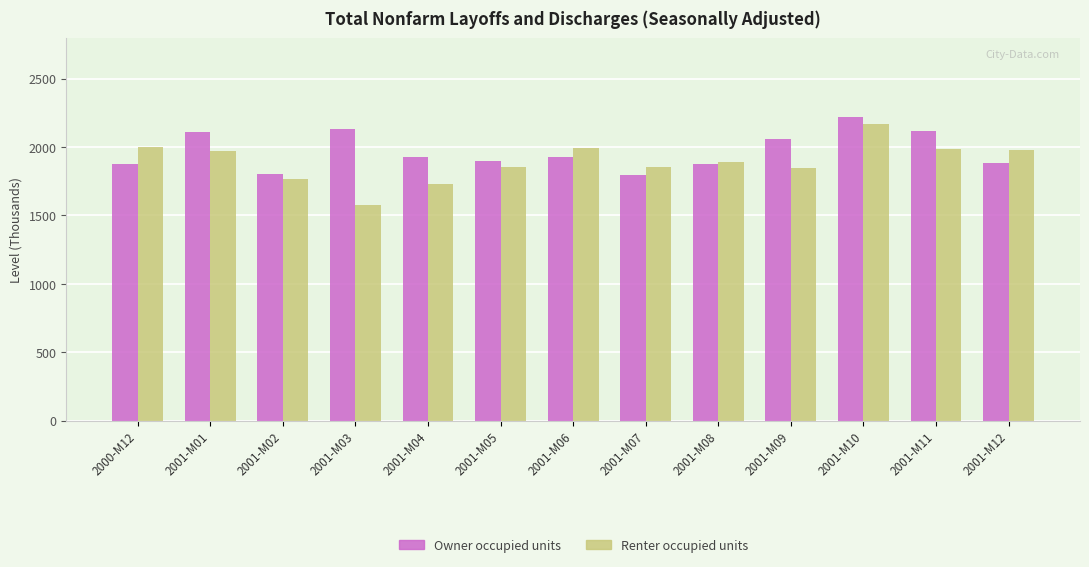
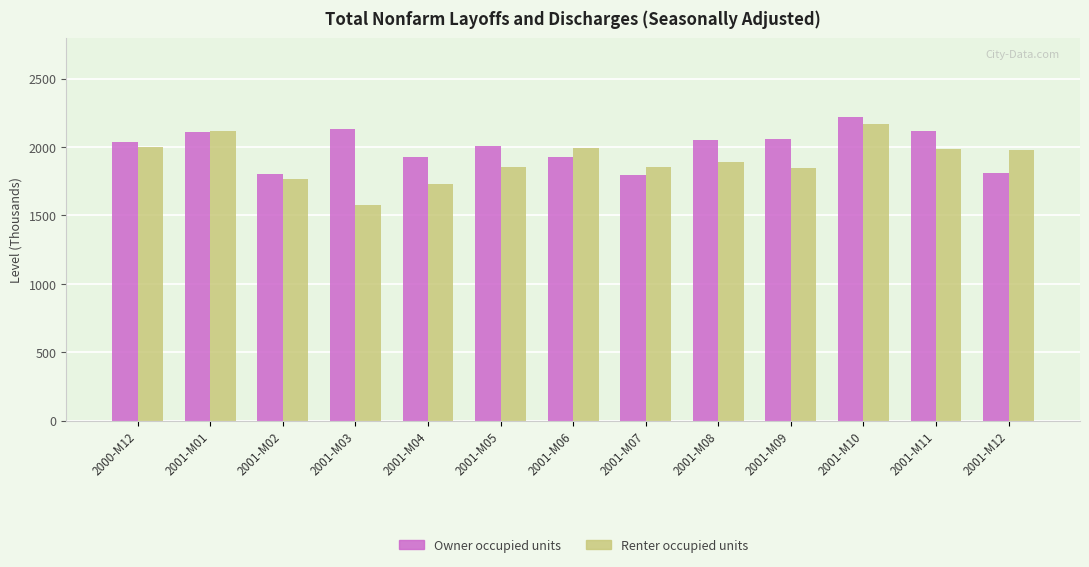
  {
    "Owner occupied units": {
-     "2000-M12": 1880,
+     "2000-M12": 2040,
      "2001-M01": 2110,
      "2001-M02": 1800,
      "2001-M03": 2130,
      "2001-M04": 1930,
-     "2001-M05": 1900,
+     "2001-M05": 2010,
      "2001-M06": 1920,
      "2001-M07": 1800,
-     "2001-M08": 1880,
+     "2001-M08": 2050,
      "2001-M09": 2060,
      "2001-M10": 2220,
      "2001-M11": 2120,
-     "2001-M12": 1880
+     "2001-M12": 1810
    },
    "Renter occupied units": {
      "2000-M12": 2000,
-     "2001-M01": 1970,
+     "2001-M01": 2120,
      "2001-M02": 1770,
      "2001-M03": 1580,
      "2001-M04": 1730,
      "2001-M05": 1850,
      "2001-M06": 1990,
      "2001-M07": 1860,
      "2001-M08": 1890,
      "2001-M09": 1850,
      "2001-M10": 2170,
      "2001-M11": 1990,
      "2001-M12": 1980
    }
  }
